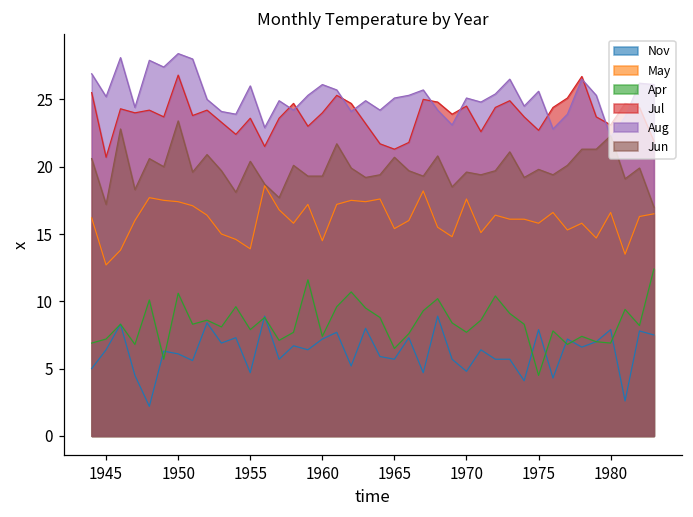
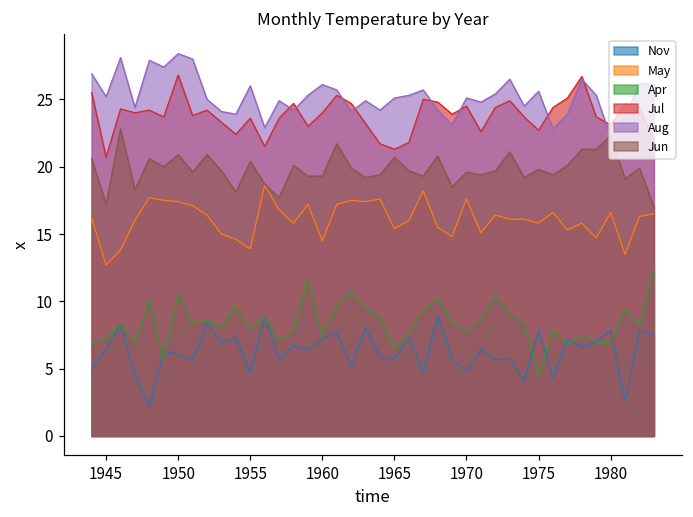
  {
    "Nov": {
      "1945": 6.4,
      "1950": 6.1,
      "1955": 4.7,
      "1965": 5.7,
      "1970": 4.8,
      "1975": 7.9,
      "1980": 7.9
    },
    "May": {
      "1945": 12.7,
      "1950": 17.4,
      "1955": 13.9,
      "1960": 14.5,
      "1965": 15.4,
      "1970": 17.6,
      "1975": 15.8,
      "1980": 16.6
    },
    "Apr": {
      "1945": 7.2,
      "1950": 10.6,
      "1955": 7.9,
      "1965": 6.5,
      "1970": 7.7,
      "1975": 4.5,
      "1980": 6.9
    },
    "Jul": {
      "1945": 20.7,
      "1950": 26.8,
      "1955": 23.6,
      "1960": 24.0,
      "1965": 21.3,
      "1970": 24.5,
      "1975": 22.7
    },
    "Aug": {
      "1945": 25.2,
      "1950": 28.4,
      "1955": 26.0,
      "1960": 26.1,
      "1965": 25.1,
      "1970": 25.1,
      "1975": 25.6
    },
    "Jun": {
      "1945": 17.2,
-     "1950": 23.4,
+     "1950": 20.9,
      "1955": 20.4,
      "1960": 19.3,
      "1965": 20.7,
      "1970": 19.6,
      "1975": 19.8
    }
  }
